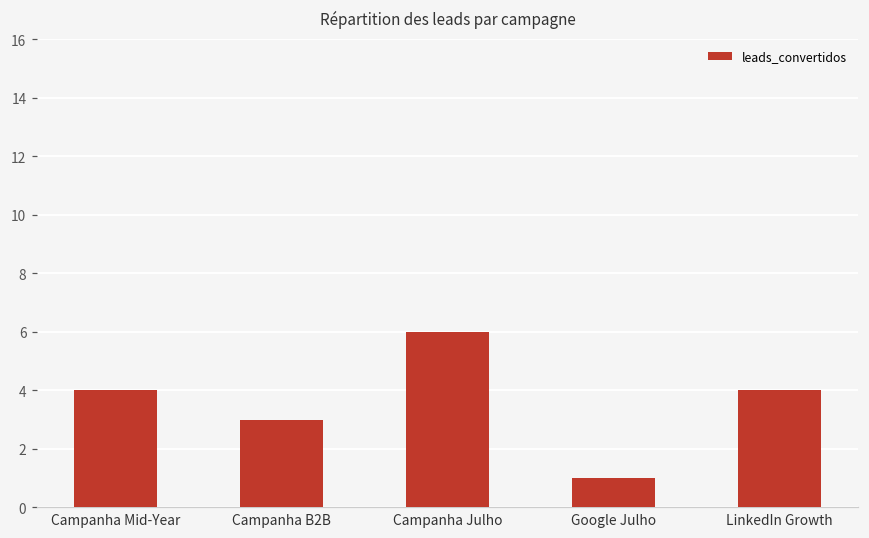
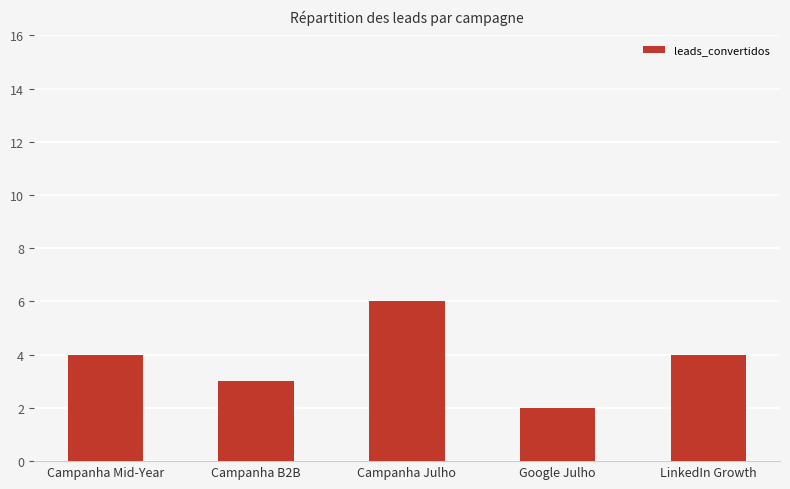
  {
    "Campanha Mid-Year": 4,
    "Campanha B2B": 3,
    "Campanha Julho": 6,
-   "Google Julho": 1,
+   "Google Julho": 2,
    "LinkedIn Growth": 4
  }
